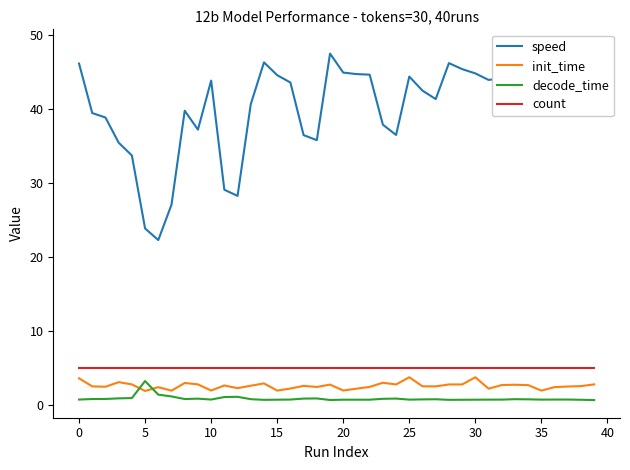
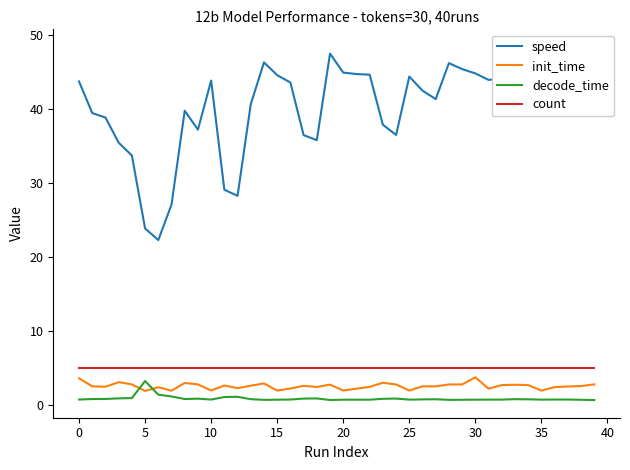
  {
    "speed": {
-     "0": 46,
+     "0": 44,
      "5": 24,
      "10": 44,
      "15": 45,
      "20": 45,
      "25": 44,
      "30": 45
    },
    "init_time": {
      "0": 4,
      "5": 2,
      "10": 2,
      "15": 2,
      "20": 2,
-     "25": 4,
+     "25": 2,
      "30": 4,
      "35": 2
    },
    "decode_time": {
      "0": 1,
      "5": 3,
      "10": 1,
      "15": 1,
      "20": 1,
      "25": 1,
      "30": 1,
      "35": 1
    },
    "count": {
      "0": 5,
      "5": 5,
      "10": 5,
      "15": 5,
      "20": 5,
      "25": 5,
      "30": 5,
      "35": 5
    }
  }
